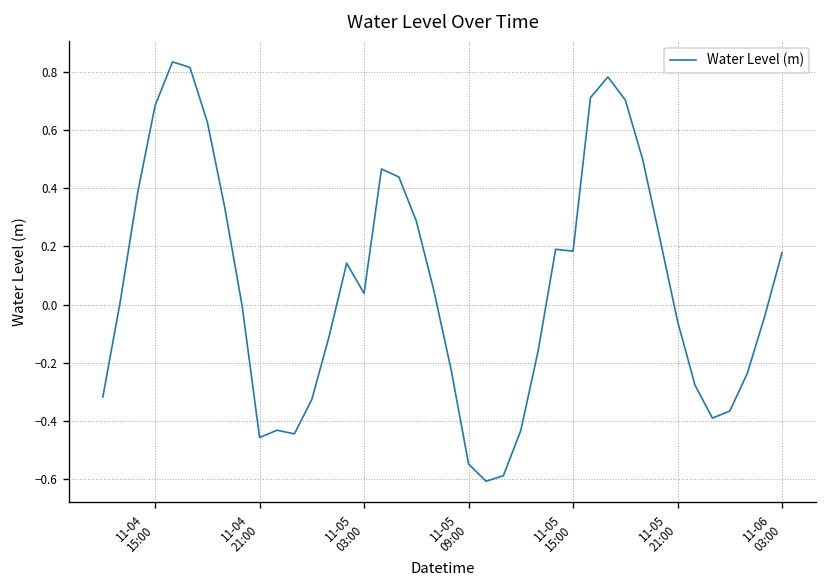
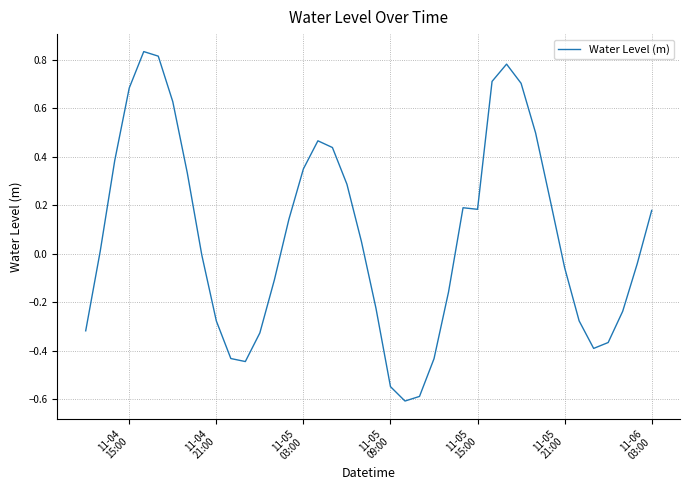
  {
    "11-04 15:00": 0.68,
-   "11-04 21:00": -0.46,
-   "11-05 03:00": 0.04,
+   "11-04 21:00": -0.28,
+   "11-05 03:00": 0.35,
    "11-05 09:00": -0.55,
    "11-05 15:00": 0.18,
    "11-05 21:00": -0.06,
    "11-06 03:00": 0.18
  }
